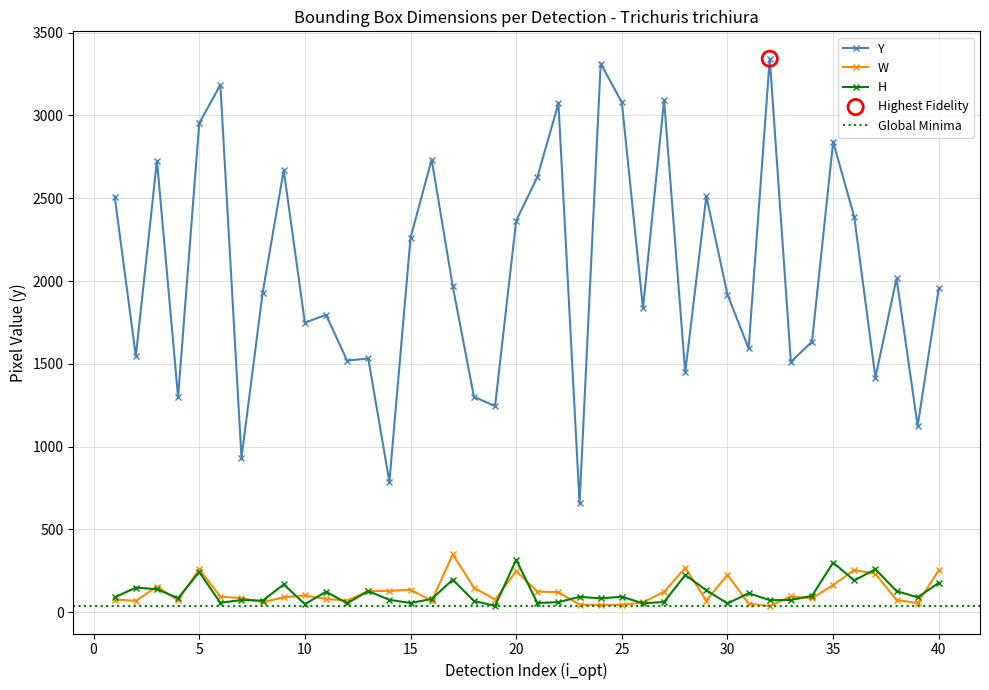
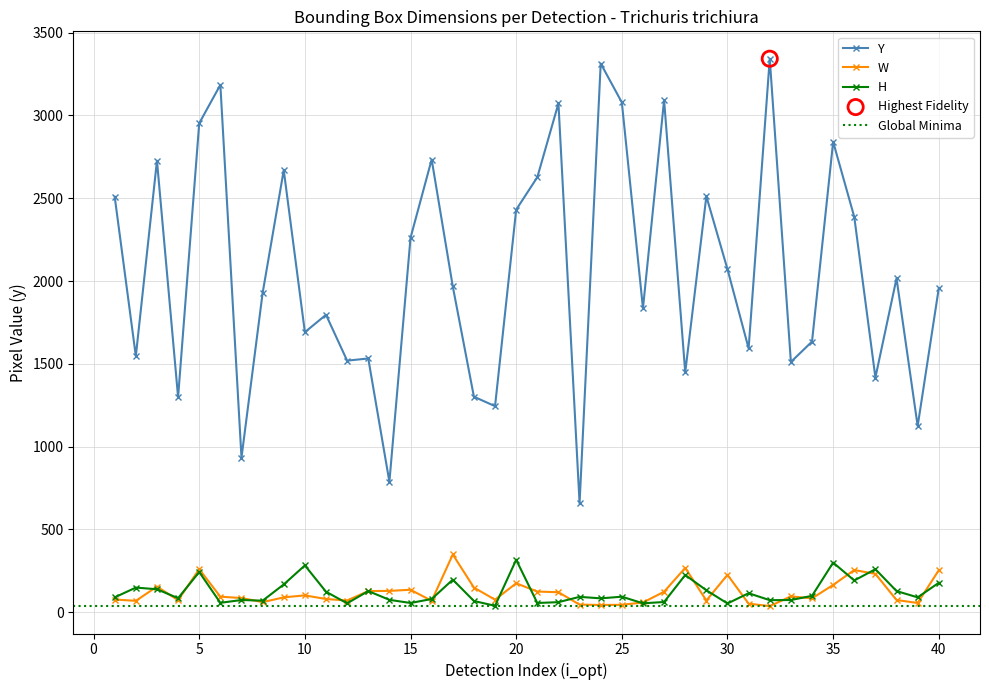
  {
    "Y": {
      "5": 2950,
-     "10": 1750,
+     "10": 1690,
      "15": 2260,
-     "20": 2370,
+     "20": 2430,
      "25": 3080,
-     "30": 1920,
+     "30": 2070,
      "35": 2840,
      "40": 1960
    },
    "W": {
      "5": 260,
      "10": 100,
      "15": 140,
-     "20": 250,
+     "20": 170,
      "25": 40,
      "30": 230,
      "35": 160,
      "40": 250
    },
    "H": {
      "5": 240,
-     "10": 50,
+     "10": 280,
      "15": 60,
      "20": 320,
      "25": 90,
      "30": 50,
      "35": 300,
      "40": 180
    }
  }
